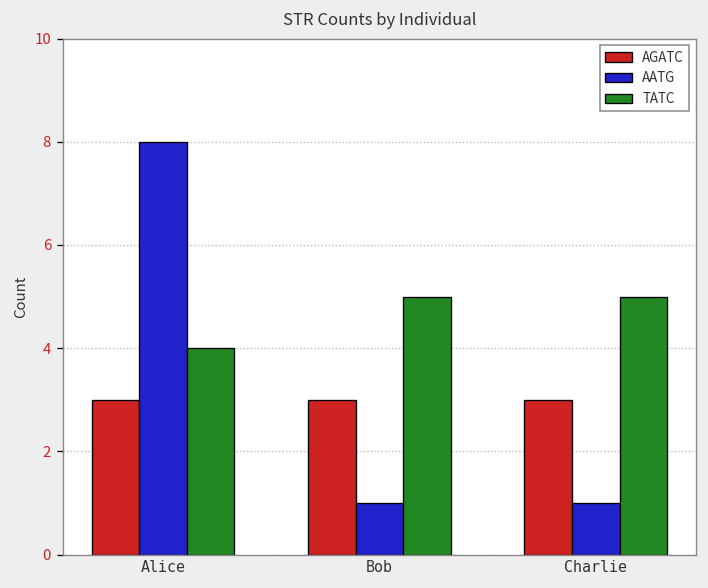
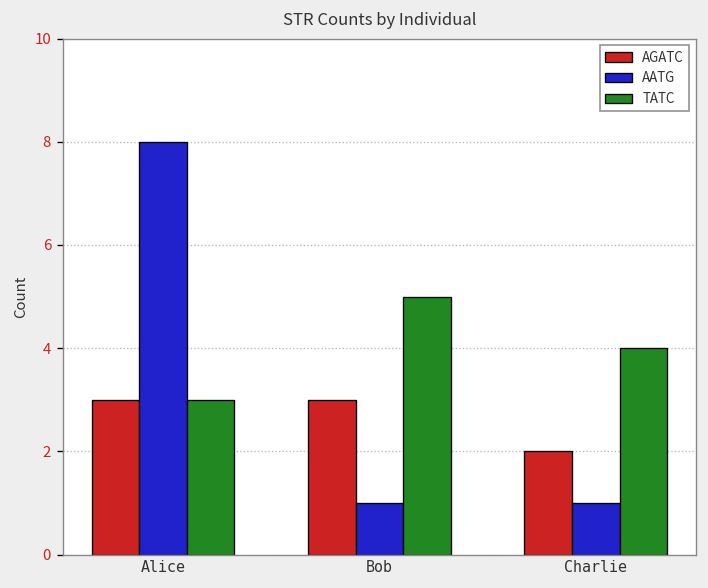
  {
    "AGATC": {
      "Alice": 3,
      "Bob": 3,
-     "Charlie": 3
+     "Charlie": 2
    },
    "AATG": {
      "Alice": 8,
      "Bob": 1,
      "Charlie": 1
    },
    "TATC": {
-     "Alice": 4,
+     "Alice": 3,
      "Bob": 5,
-     "Charlie": 5
+     "Charlie": 4
    }
  }
